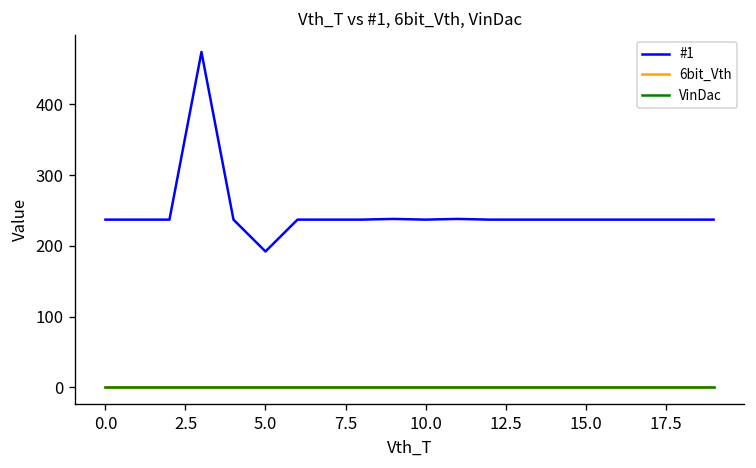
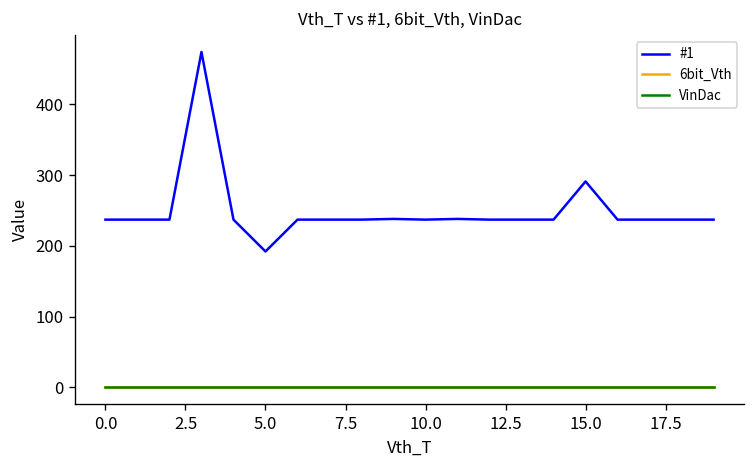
  {
    "#1": {
      "0.0": 240,
      "5.0": 190,
      "10.0": 240,
-     "15.0": 240
+     "15.0": 290
    },
    "VinDac": {
      "0.0": 0,
      "5.0": 0,
      "10.0": 0,
      "15.0": 0
    }
  }
